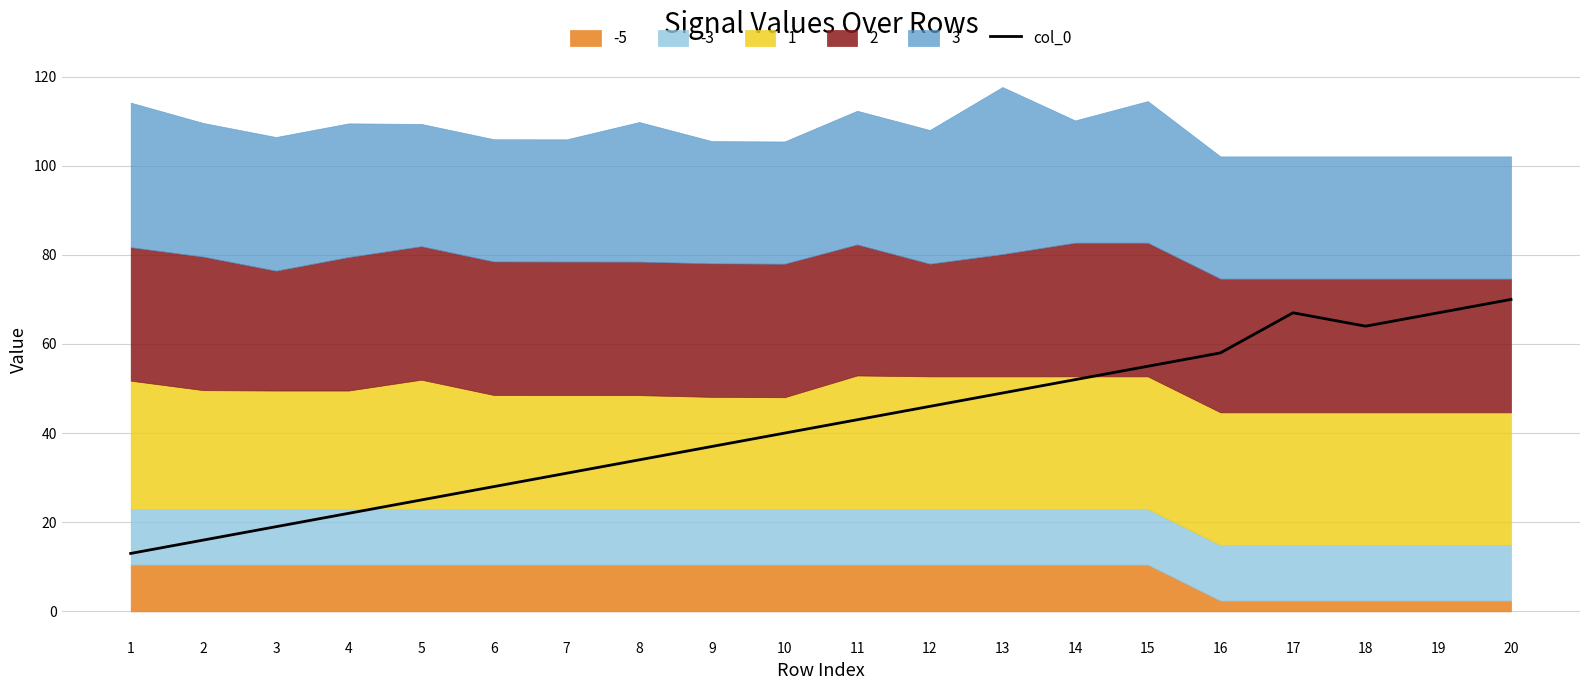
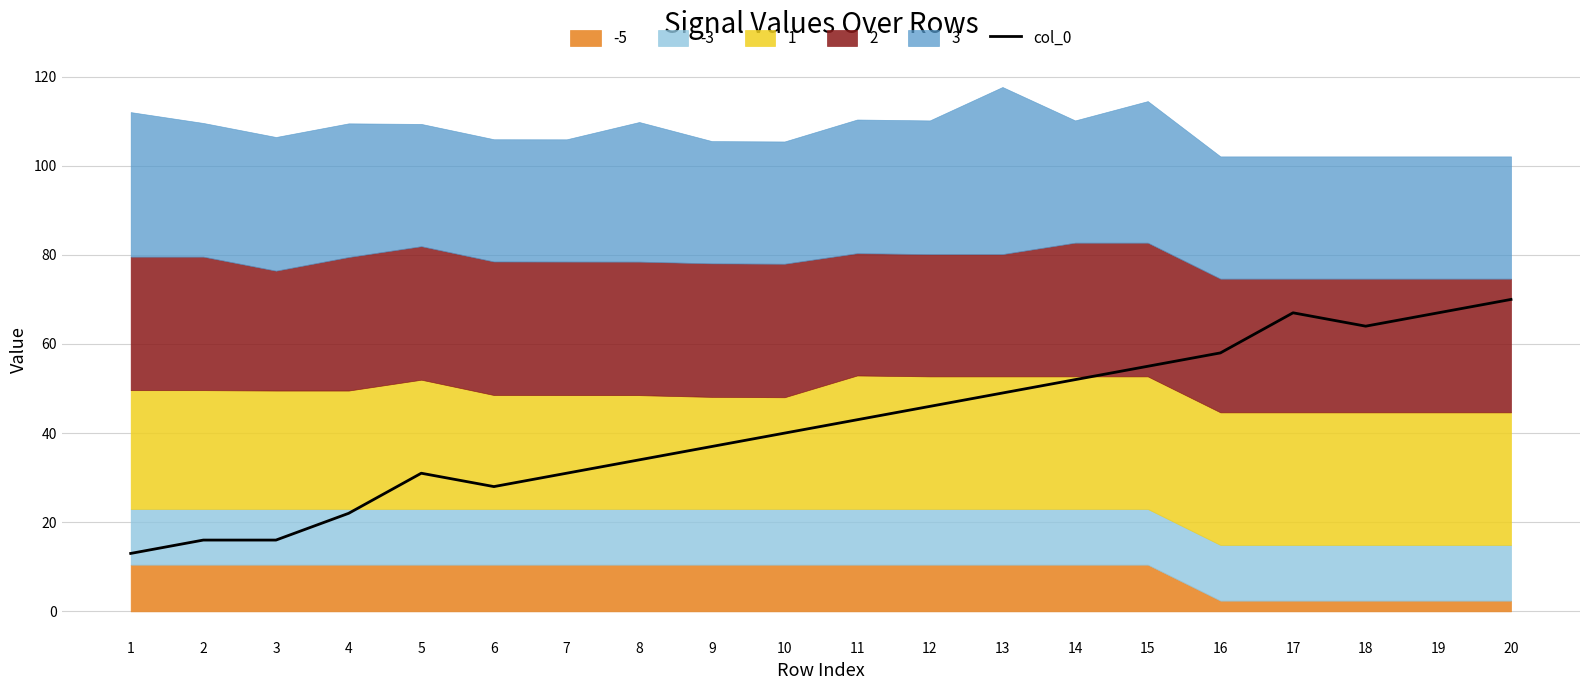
  {
    "col_0": {
      "1": 13,
      "2": 16,
-     "3": 19,
+     "3": 16,
      "4": 22,
-     "5": 25,
+     "5": 31,
      "6": 28,
      "7": 31,
      "8": 34,
      "9": 37,
      "10": 40,
      "11": 43,
      "12": 46,
      "13": 49,
      "14": 52,
      "15": 55,
      "16": 58,
      "17": 67,
      "18": 64,
      "19": 67,
      "20": 70
    },
    "-5": {
      "1": 10,
      "2": 10,
      "3": 10,
      "4": 10,
      "5": 10,
      "6": 10,
      "7": 10,
      "8": 10,
      "9": 10,
      "10": 10,
      "11": 10,
      "12": 10,
      "13": 10,
      "14": 10,
      "15": 10,
      "16": 2,
      "17": 2,
      "18": 2,
      "19": 2,
      "20": 2
    },
    "-3": {
      "1": 13,
      "2": 13,
      "3": 13,
      "4": 13,
      "5": 13,
      "6": 13,
      "7": 13,
      "8": 13,
      "9": 13,
      "10": 13,
      "11": 13,
      "12": 13,
      "13": 13,
      "14": 13,
      "15": 13,
      "16": 13,
      "17": 13,
      "18": 13,
      "19": 13,
      "20": 13
    },
    "1": {
-     "1": 29,
+     "1": 27,
      "2": 27,
      "3": 27,
      "4": 27,
      "5": 29,
      "6": 26,
      "7": 26,
      "8": 26,
      "9": 25,
      "10": 25,
      "11": 30,
      "12": 30,
      "13": 30,
      "14": 30,
      "15": 30,
      "16": 30,
      "17": 30,
      "18": 30,
      "19": 30,
      "20": 30
    },
    "2": {
      "1": 30,
      "2": 30,
      "3": 27,
      "4": 30,
      "5": 30,
      "6": 30,
      "7": 30,
      "8": 30,
      "9": 30,
      "10": 30,
-     "11": 29,
-     "12": 25,
+     "11": 27,
+     "12": 27,
      "13": 27,
      "14": 30,
      "15": 30,
      "16": 30,
      "17": 30,
      "18": 30,
      "19": 30,
      "20": 30
    },
    "3": {
      "1": 32,
      "2": 30,
      "3": 30,
      "4": 30,
      "5": 27,
      "6": 27,
      "7": 27,
      "8": 31,
      "9": 27,
      "10": 27,
      "11": 30,
      "12": 30,
      "13": 38,
      "14": 27,
      "15": 32,
      "16": 27,
      "17": 27,
      "18": 27,
      "19": 27,
      "20": 27
    }
  }
